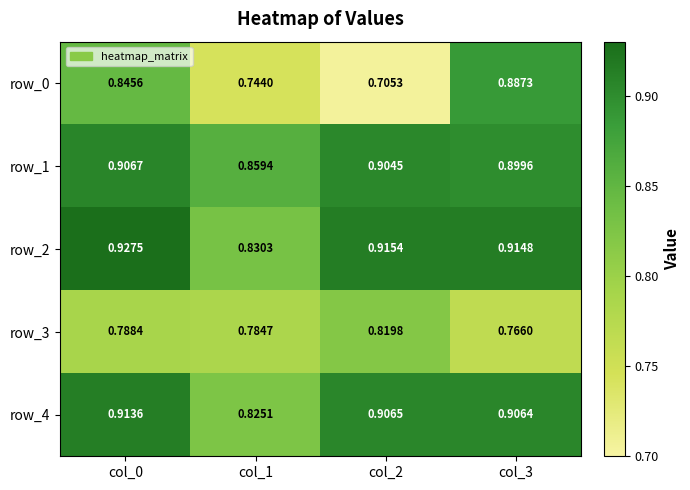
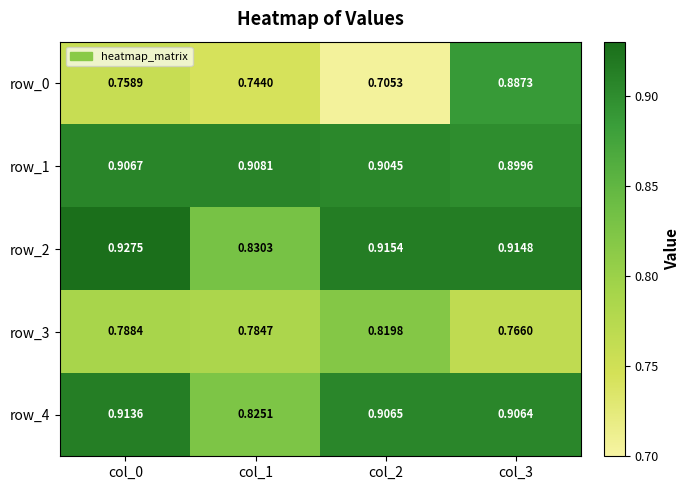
  {
    "row_0": {
-     "col_0": 0.8456,
+     "col_0": 0.7589,
      "col_1": 0.7440,
      "col_2": 0.7053,
      "col_3": 0.8873
    },
    "row_1": {
      "col_0": 0.9067,
-     "col_1": 0.8594,
+     "col_1": 0.9081,
      "col_2": 0.9045,
      "col_3": 0.8996
    },
    "row_2": {
      "col_0": 0.9275,
      "col_1": 0.8303,
      "col_2": 0.9154,
      "col_3": 0.9148
    },
    "row_3": {
      "col_0": 0.7884,
      "col_1": 0.7847,
      "col_2": 0.8198,
      "col_3": 0.7660
    },
    "row_4": {
      "col_0": 0.9136,
      "col_1": 0.8251,
      "col_2": 0.9065,
      "col_3": 0.9064
    }
  }
